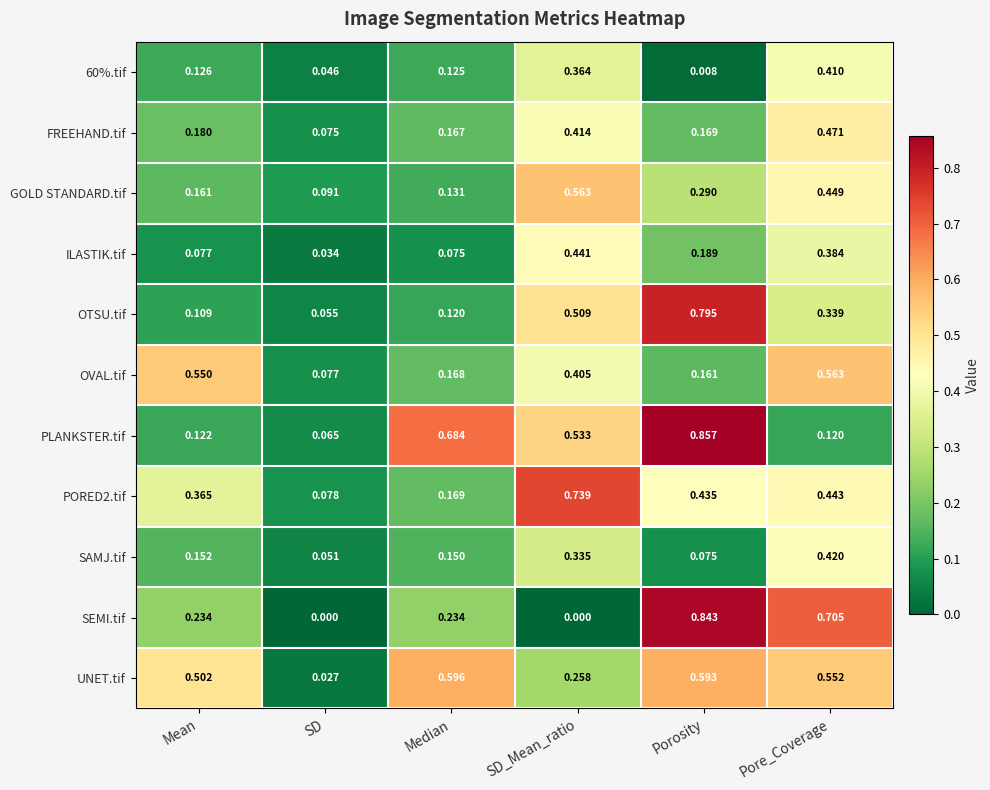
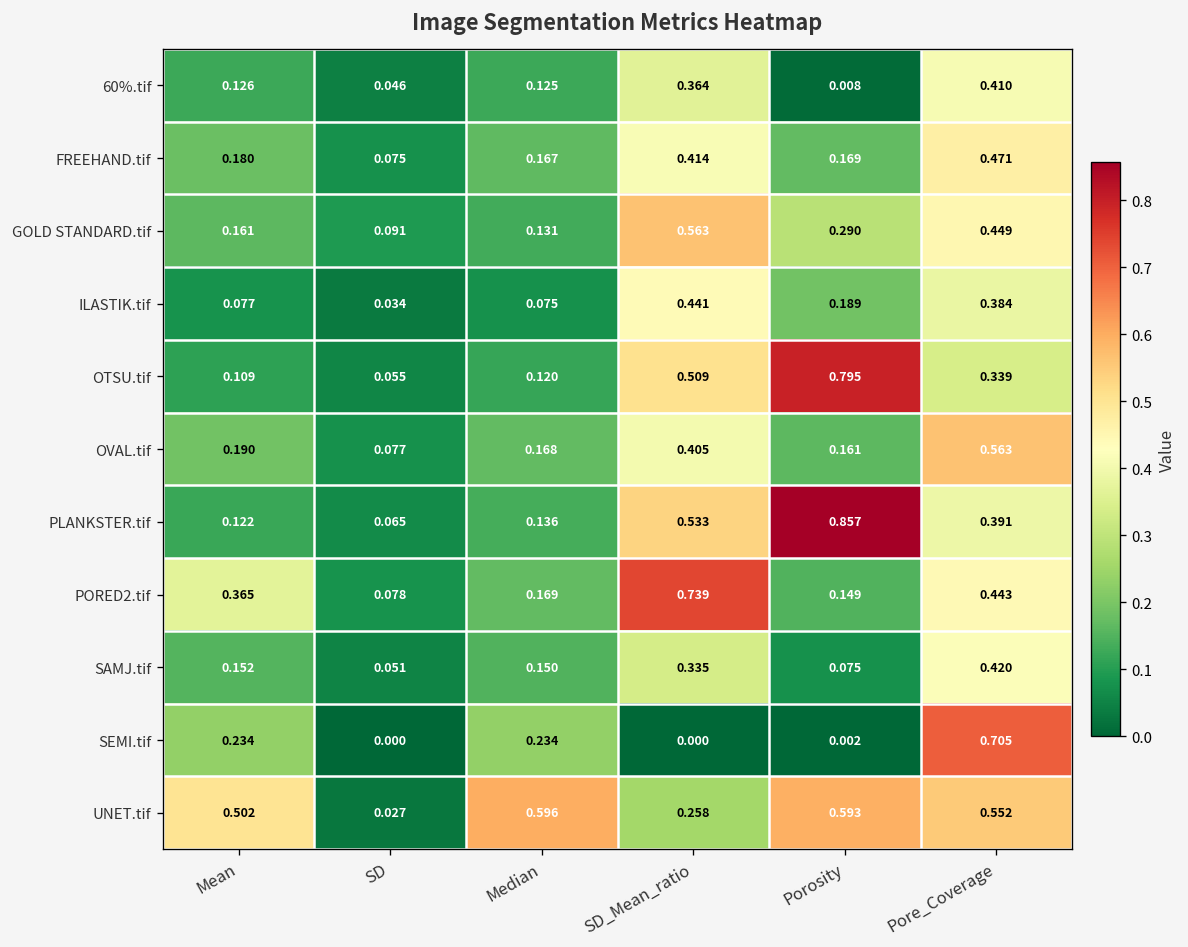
  {
    "60%.tif": {
      "Mean": 0.126,
      "SD": 0.046,
      "Median": 0.125,
      "SD_Mean_ratio": 0.364,
      "Porosity": 0.008,
      "Pore_Coverage": 0.410
    },
    "FREEHAND.tif": {
      "Mean": 0.180,
      "SD": 0.075,
      "Median": 0.167,
      "SD_Mean_ratio": 0.414,
      "Porosity": 0.169,
      "Pore_Coverage": 0.471
    },
    "GOLD STANDARD.tif": {
      "Mean": 0.161,
      "SD": 0.091,
      "Median": 0.131,
      "SD_Mean_ratio": 0.563,
      "Porosity": 0.290,
      "Pore_Coverage": 0.449
    },
    "ILASTIK.tif": {
      "Mean": 0.077,
      "SD": 0.034,
      "Median": 0.075,
      "SD_Mean_ratio": 0.441,
      "Porosity": 0.189,
      "Pore_Coverage": 0.384
    },
    "OTSU.tif": {
      "Mean": 0.109,
      "SD": 0.055,
      "Median": 0.120,
      "SD_Mean_ratio": 0.509,
      "Porosity": 0.795,
      "Pore_Coverage": 0.339
    },
    "OVAL.tif": {
-     "Mean": 0.550,
+     "Mean": 0.190,
      "SD": 0.077,
      "Median": 0.168,
      "SD_Mean_ratio": 0.405,
      "Porosity": 0.161,
      "Pore_Coverage": 0.563
    },
    "PLANKSTER.tif": {
      "Mean": 0.122,
      "SD": 0.065,
-     "Median": 0.684,
+     "Median": 0.136,
      "SD_Mean_ratio": 0.533,
      "Porosity": 0.857,
-     "Pore_Coverage": 0.120
+     "Pore_Coverage": 0.391
    },
    "PORED2.tif": {
      "Mean": 0.365,
      "SD": 0.078,
      "Median": 0.169,
      "SD_Mean_ratio": 0.739,
-     "Porosity": 0.435,
+     "Porosity": 0.149,
      "Pore_Coverage": 0.443
    },
    "SAMJ.tif": {
      "Mean": 0.152,
      "SD": 0.051,
      "Median": 0.150,
      "SD_Mean_ratio": 0.335,
      "Porosity": 0.075,
      "Pore_Coverage": 0.420
    },
    "SEMI.tif": {
      "Mean": 0.234,
      "SD": 0.000,
      "Median": 0.234,
      "SD_Mean_ratio": 0.000,
-     "Porosity": 0.843,
+     "Porosity": 0.002,
      "Pore_Coverage": 0.705
    },
    "UNET.tif": {
      "Mean": 0.502,
      "SD": 0.027,
      "Median": 0.596,
      "SD_Mean_ratio": 0.258,
      "Porosity": 0.593,
      "Pore_Coverage": 0.552
    }
  }
